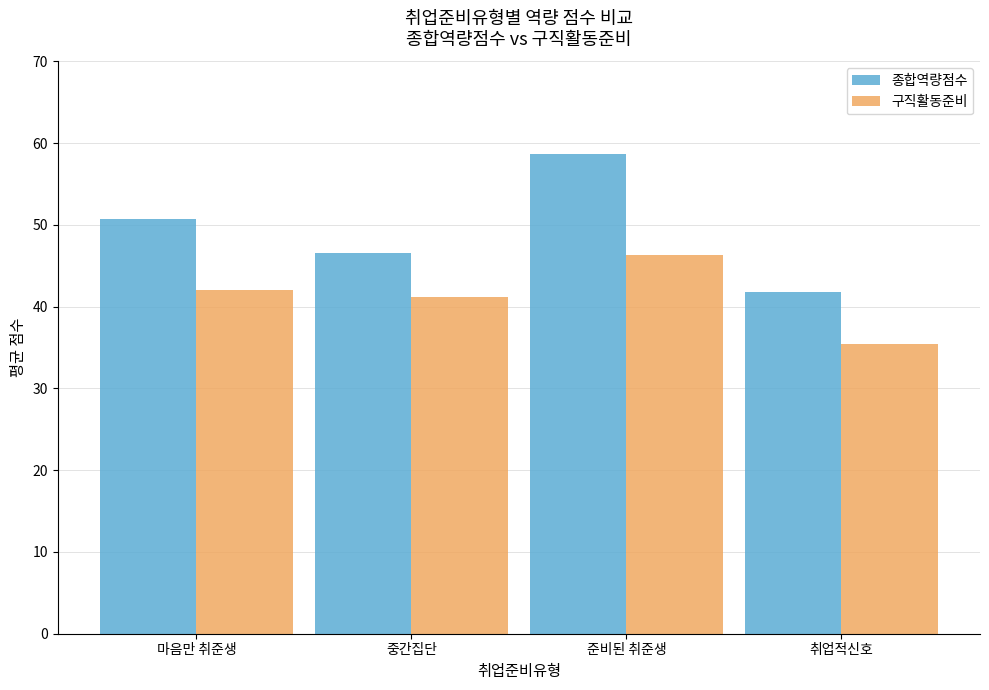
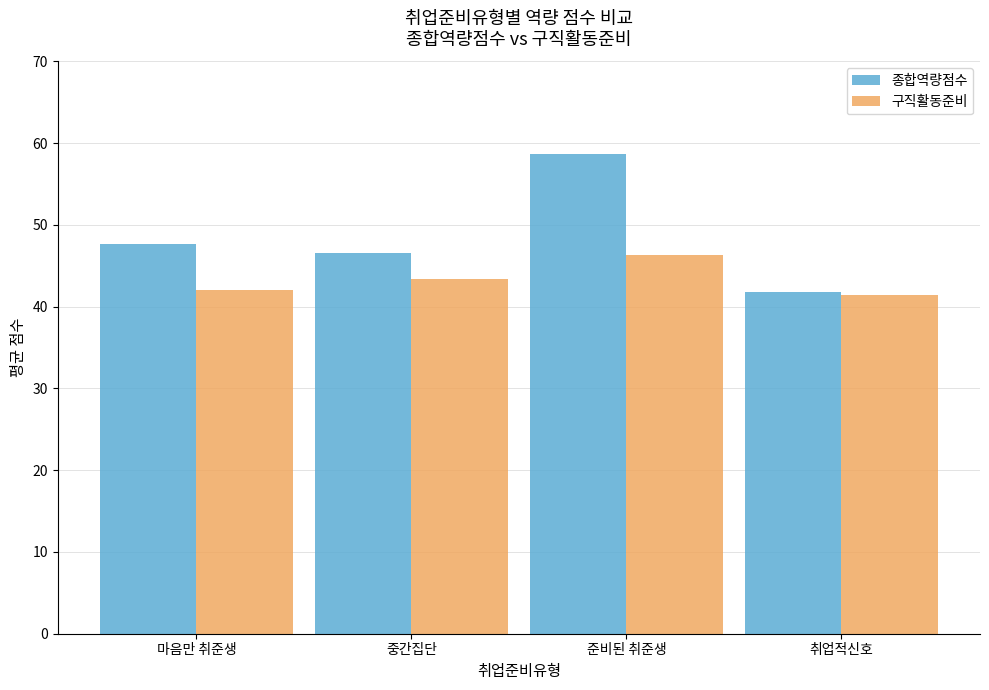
  {
    "종합역량점수": {
-     "마음만 취준생": 51,
+     "마음만 취준생": 48,
      "중간집단": 47,
      "준비된 취준생": 59,
      "취업적신호": 42
    },
    "구직활동준비": {
      "마음만 취준생": 42,
-     "중간집단": 41,
+     "중간집단": 43,
      "준비된 취준생": 46,
-     "취업적신호": 35
+     "취업적신호": 41
    }
  }
